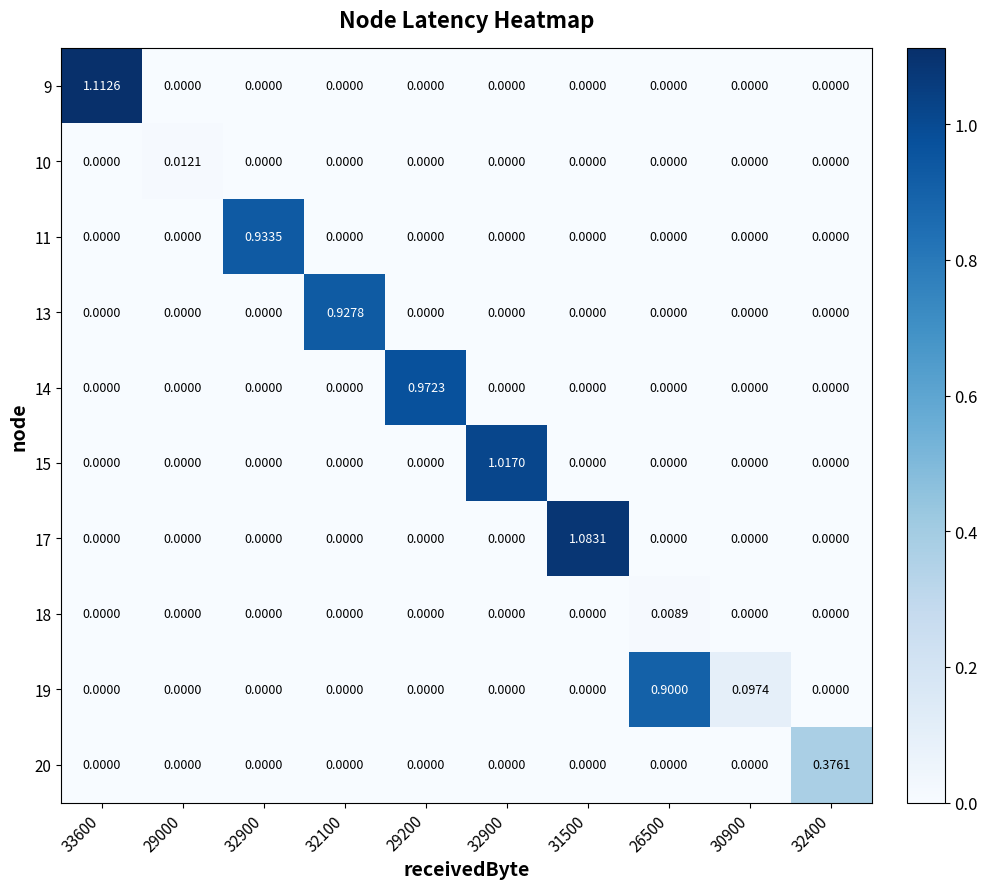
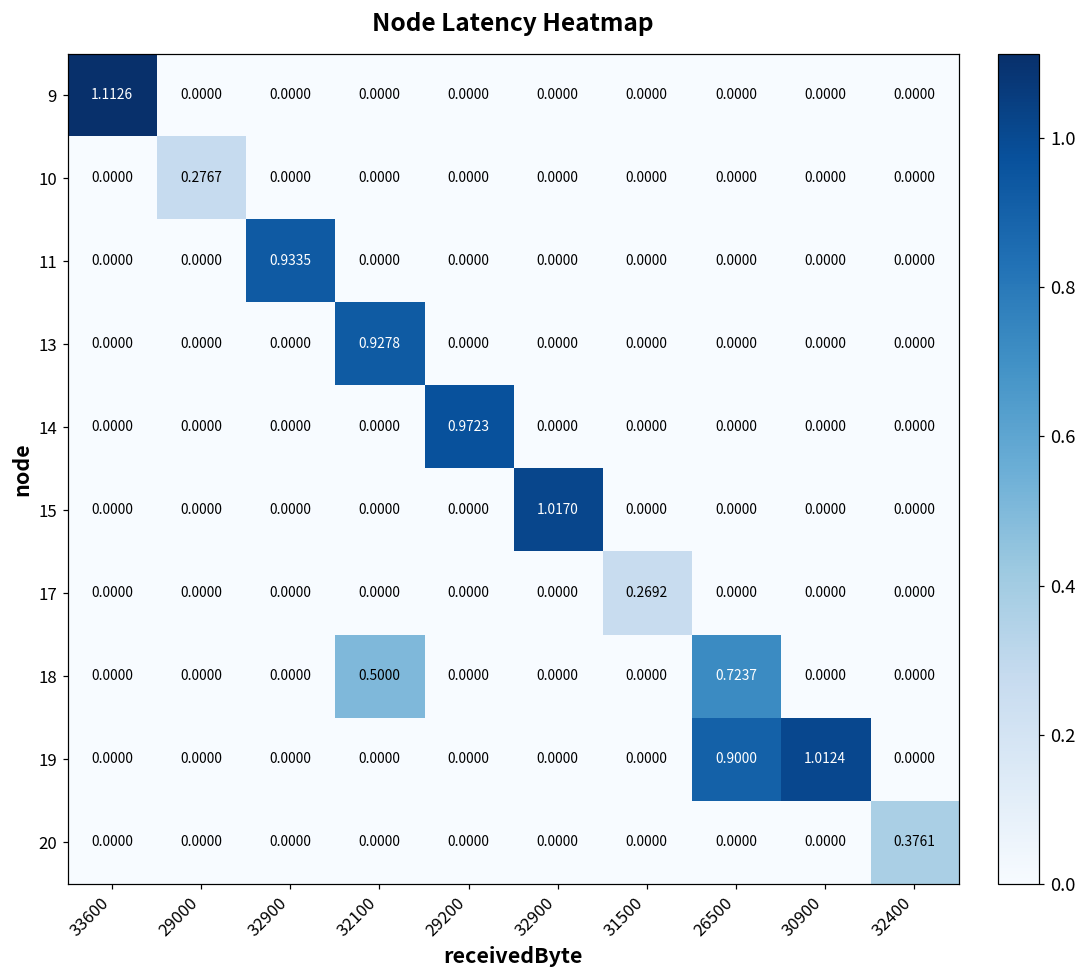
  {
    "9": {
      "33600": 1.1126,
      "29000": 0.0000,
      "32100": 0.0000,
      "29200": 0.0000,
      "31500": 0.0000,
      "26500": 0.0000,
      "30900": 0.0000,
      "32400": 0.0000
    },
    "10": {
      "33600": 0.0000,
-     "29000": 0.0121,
+     "29000": 0.2767,
      "32100": 0.0000,
      "29200": 0.0000,
      "31500": 0.0000,
      "26500": 0.0000,
      "30900": 0.0000,
      "32400": 0.0000
    },
    "11": {
      "33600": 0.0000,
      "29000": 0.0000,
      "32100": 0.0000,
      "29200": 0.0000,
      "31500": 0.0000,
      "26500": 0.0000,
      "30900": 0.0000,
      "32400": 0.0000
    },
    "13": {
      "33600": 0.0000,
      "29000": 0.0000,
      "32100": 0.9278,
      "29200": 0.0000,
      "31500": 0.0000,
      "26500": 0.0000,
      "30900": 0.0000,
      "32400": 0.0000
    },
    "14": {
      "33600": 0.0000,
      "29000": 0.0000,
      "32100": 0.0000,
      "29200": 0.9723,
      "31500": 0.0000,
      "26500": 0.0000,
      "30900": 0.0000,
      "32400": 0.0000
    },
    "15": {
      "33600": 0.0000,
      "29000": 0.0000,
      "32100": 0.0000,
      "29200": 0.0000,
      "31500": 0.0000,
      "26500": 0.0000,
      "30900": 0.0000,
      "32400": 0.0000
    },
    "17": {
      "33600": 0.0000,
      "29000": 0.0000,
      "32100": 0.0000,
      "29200": 0.0000,
-     "31500": 1.0831,
+     "31500": 0.2692,
      "26500": 0.0000,
      "30900": 0.0000,
      "32400": 0.0000
    },
    "18": {
      "33600": 0.0000,
      "29000": 0.0000,
-     "32100": 0.0000,
+     "32100": 0.5000,
      "29200": 0.0000,
      "31500": 0.0000,
-     "26500": 0.0089,
+     "26500": 0.7237,
      "30900": 0.0000,
      "32400": 0.0000
    },
    "19": {
      "33600": 0.0000,
      "29000": 0.0000,
      "32100": 0.0000,
      "29200": 0.0000,
      "31500": 0.0000,
      "26500": 0.9000,
-     "30900": 0.0974,
+     "30900": 1.0124,
      "32400": 0.0000
    },
    "20": {
      "33600": 0.0000,
      "29000": 0.0000,
      "32100": 0.0000,
      "29200": 0.0000,
      "31500": 0.0000,
      "26500": 0.0000,
      "30900": 0.0000,
      "32400": 0.3761
    }
  }
